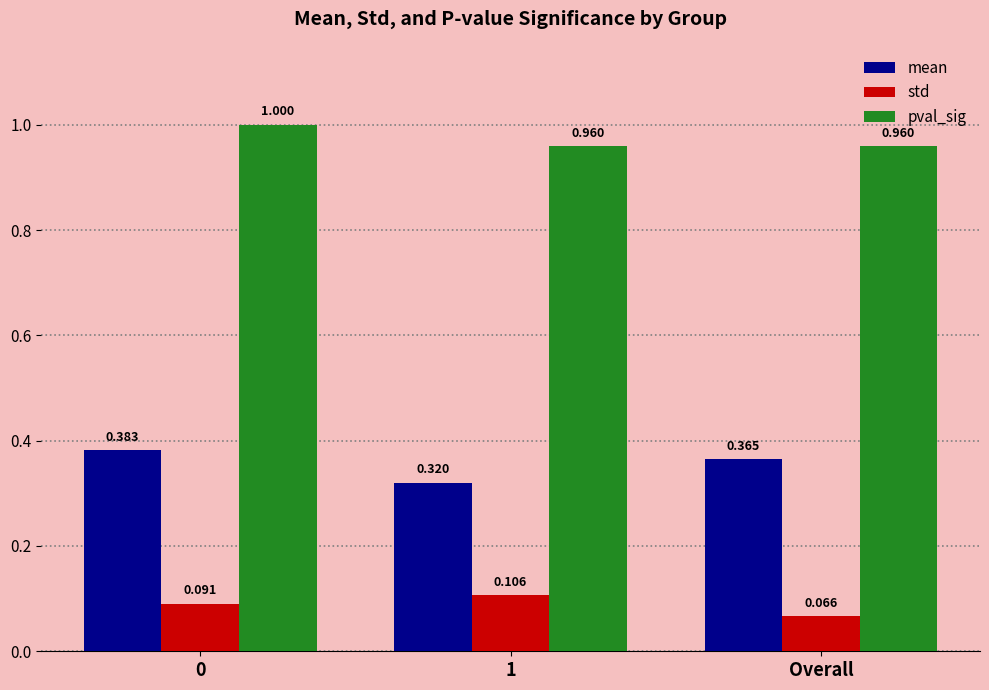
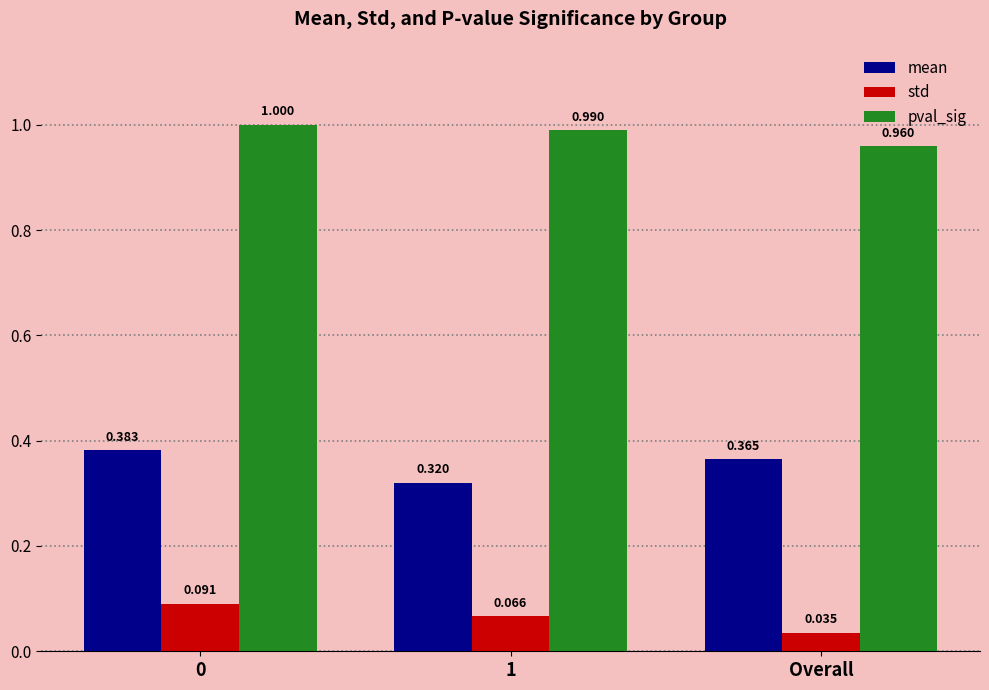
  {
    "mean": {
      "0": 0.383,
      "1": 0.320,
      "Overall": 0.365
    },
    "std": {
      "0": 0.091,
-     "1": 0.106,
-     "Overall": 0.066
+     "1": 0.066,
+     "Overall": 0.035
    },
    "pval_sig": {
      "0": 1.000,
-     "1": 0.960,
+     "1": 0.990,
      "Overall": 0.960
    }
  }
